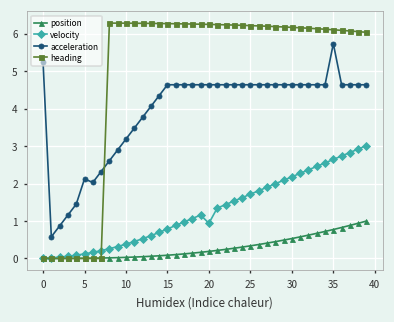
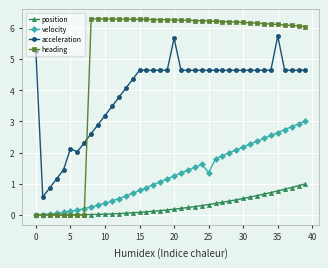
  {
    "velocity": {
      "5": 0.1,
      "10": 0.4,
      "15": 0.8,
-     "20": 0.9,
-     "25": 1.7,
+     "20": 1.3,
+     "25": 1.4,
      "30": 2.2,
      "35": 2.6
    },
    "acceleration": {
      "5": 2.1,
      "10": 3.2,
      "15": 4.6,
-     "20": 4.6,
+     "20": 5.7,
      "25": 4.6,
      "30": 4.6,
      "35": 5.7
    }
  }
